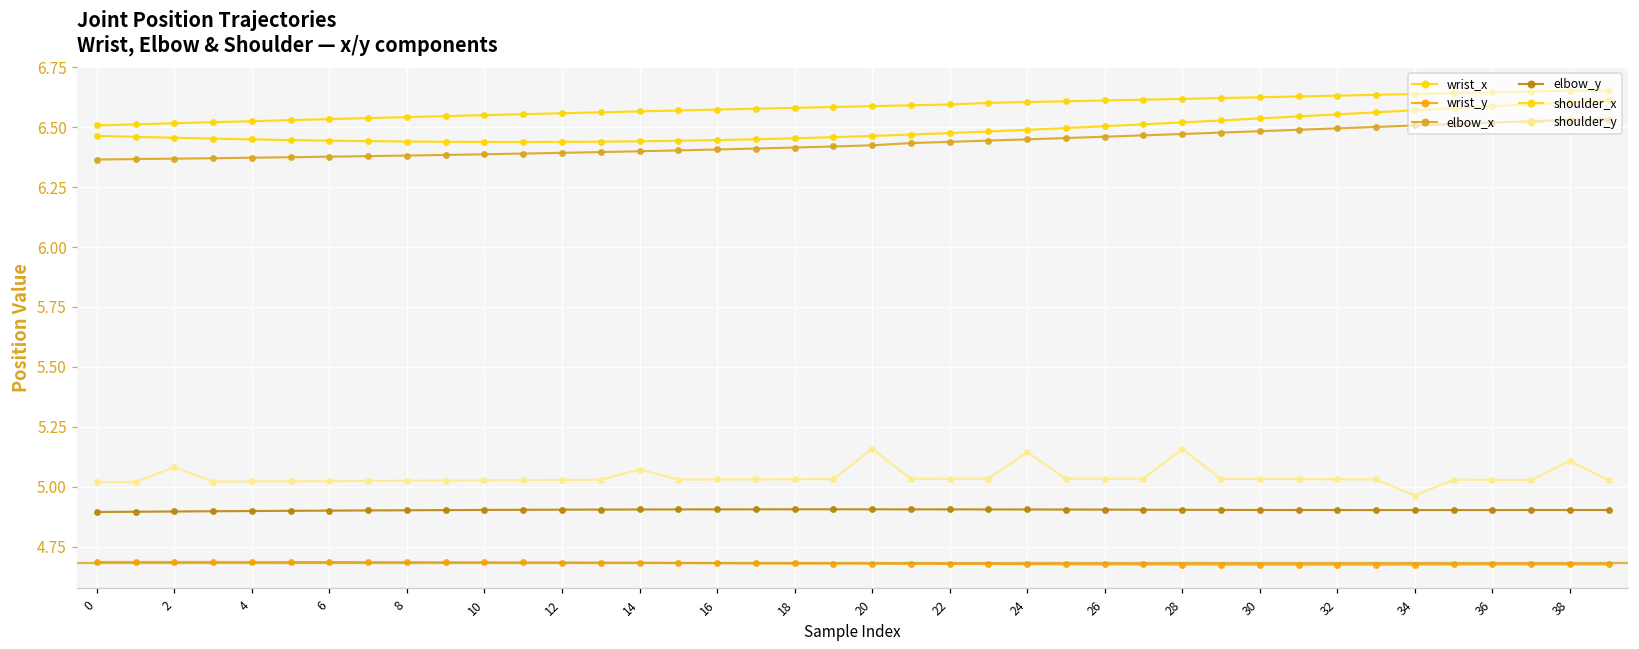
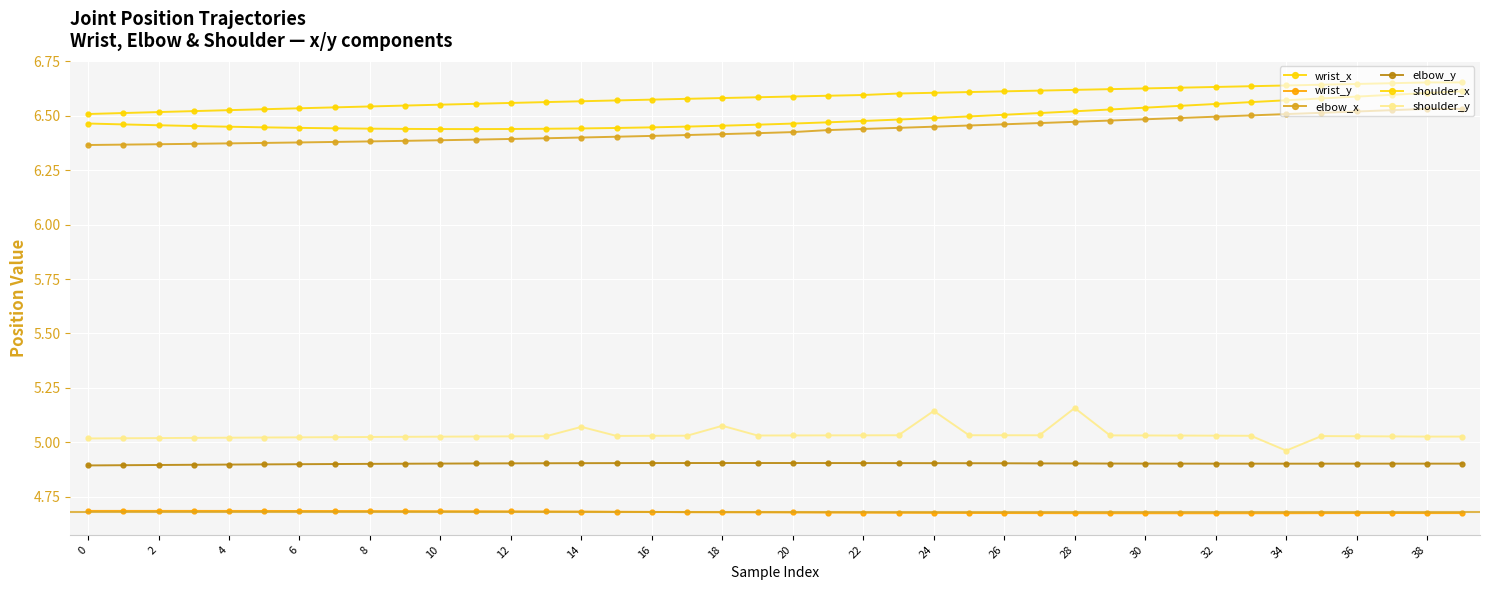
  {
    "shoulder_y": {
      "0": 5.02,
-     "2": 5.08,
+     "2": 5.02,
      "4": 5.02,
      "6": 5.02,
      "8": 5.02,
      "10": 5.03,
      "12": 5.03,
      "14": 5.07,
      "16": 5.03,
-     "18": 5.03,
-     "20": 5.16,
+     "18": 5.08,
+     "20": 5.03,
      "22": 5.03,
      "24": 5.14,
      "26": 5.03,
      "28": 5.16,
      "30": 5.03,
      "32": 5.03,
      "34": 4.96,
      "36": 5.03,
-     "38": 5.11
+     "38": 5.03
    }
  }
